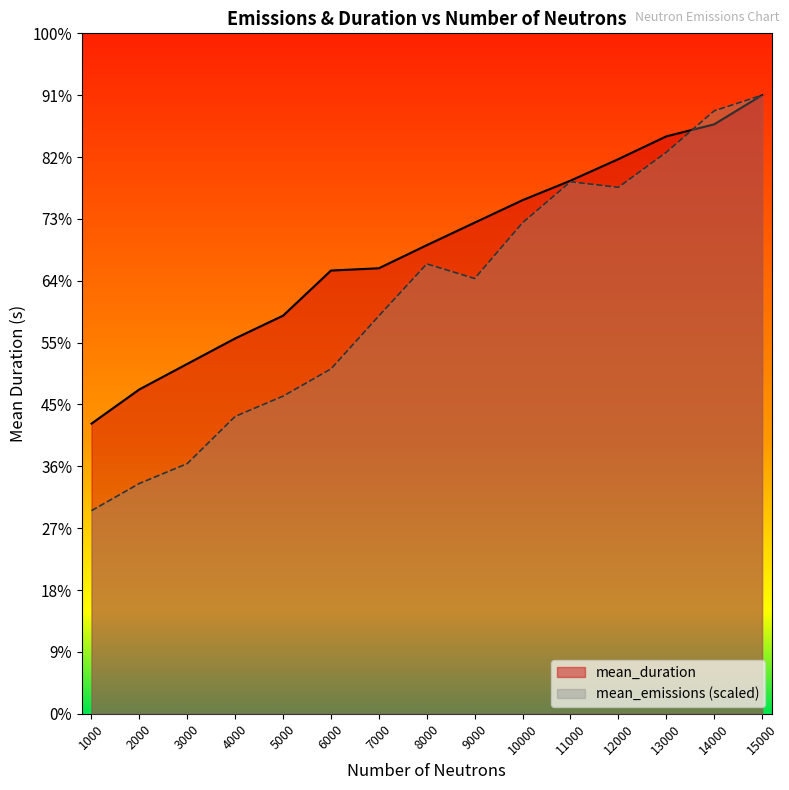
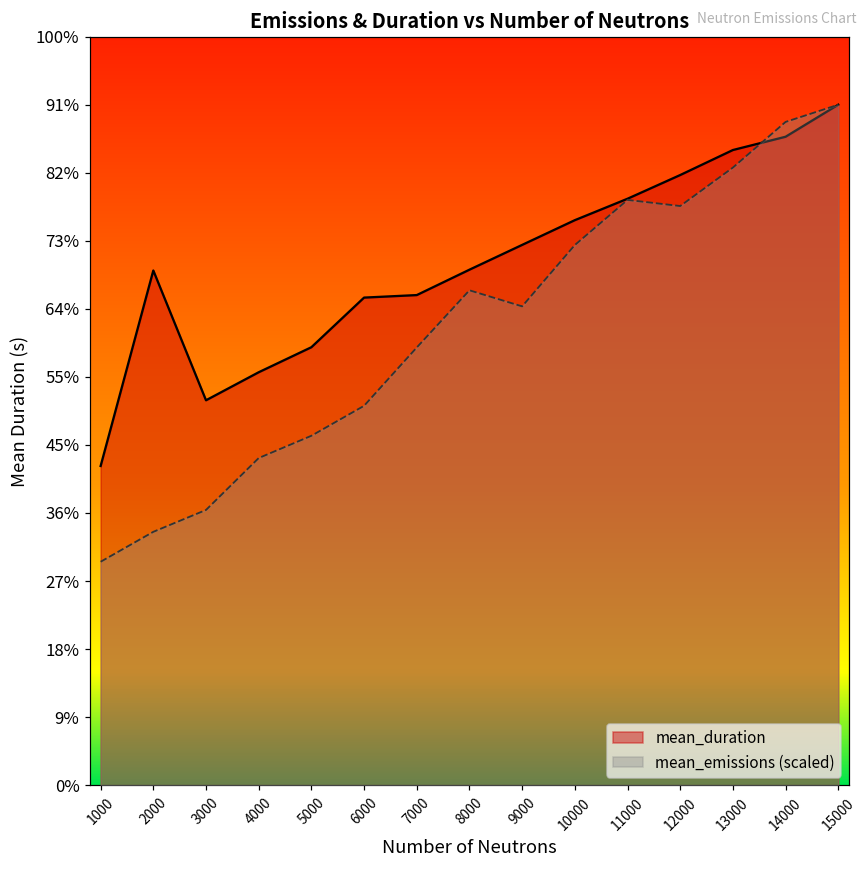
  {
    "mean_duration": {
      "1000": "43%",
-     "2000": "48%",
+     "2000": "69%",
      "3000": "51%",
      "4000": "55%",
      "5000": "59%",
      "6000": "65%",
      "7000": "65%",
      "8000": "69%",
      "9000": "72%",
      "10000": "75%",
      "12000": "82%",
      "13000": "85%",
      "14000": "87%"
    },
    "mean_emissions (scaled)": {
      "1000": "30%",
      "2000": "34%",
      "3000": "37%",
      "4000": "44%",
      "5000": "47%",
      "6000": "51%",
      "7000": "58%",
      "8000": "66%",
      "9000": "64%",
      "10000": "72%",
      "12000": "77%",
      "13000": "83%",
      "14000": "89%"
    }
  }
